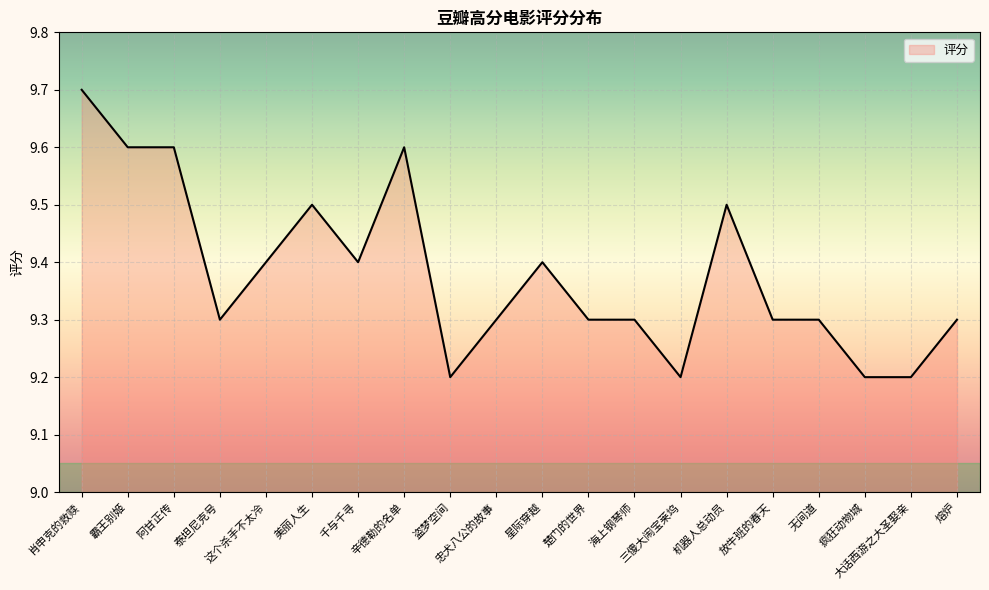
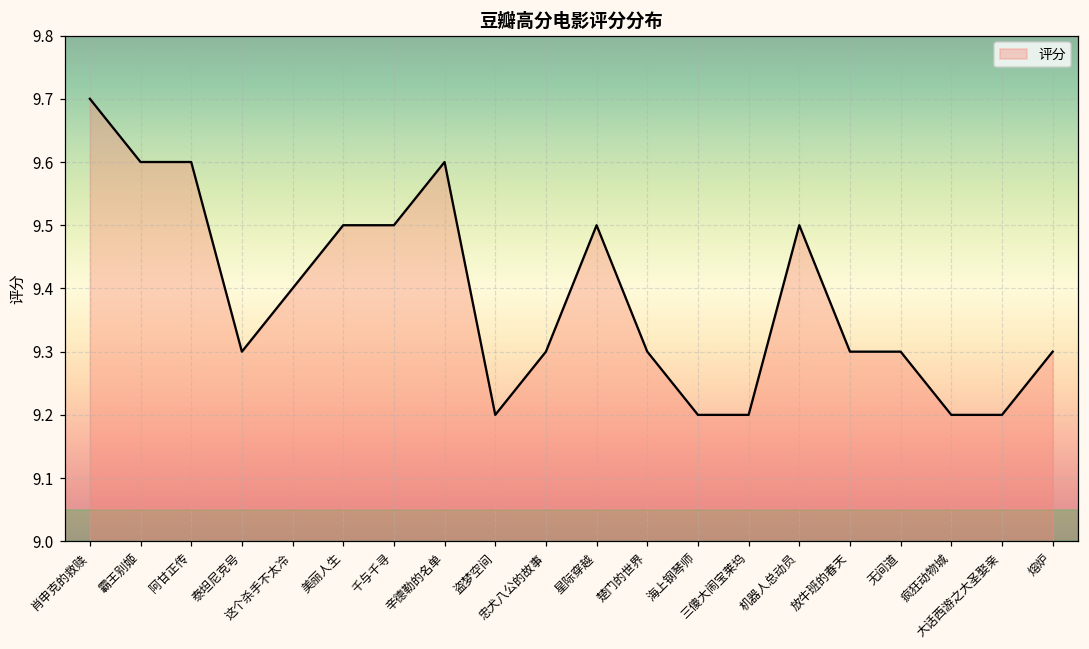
  {
    "肖申克的救赎": 9.7,
    "霸王别姬": 9.6,
    "阿甘正传": 9.6,
    "泰坦尼克号": 9.3,
    "这个杀手不太冷": 9.4,
    "美丽人生": 9.5,
-   "千与千寻": 9.4,
+   "千与千寻": 9.5,
    "辛德勒的名单": 9.6,
    "盗梦空间": 9.2,
    "忠犬八公的故事": 9.3,
-   "星际穿越": 9.4,
+   "星际穿越": 9.5,
    "楚门的世界": 9.3,
-   "海上钢琴师": 9.3,
+   "海上钢琴师": 9.2,
    "三傻大闹宝莱坞": 9.2,
    "机器人总动员": 9.5,
    "放牛班的春天": 9.3,
    "无间道": 9.3,
    "疯狂动物城": 9.2,
    "大话西游之大圣娶亲": 9.2,
    "熔炉": 9.3
  }
